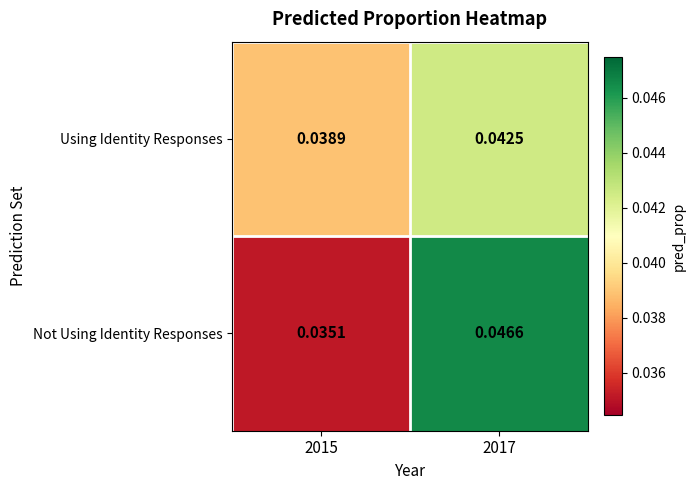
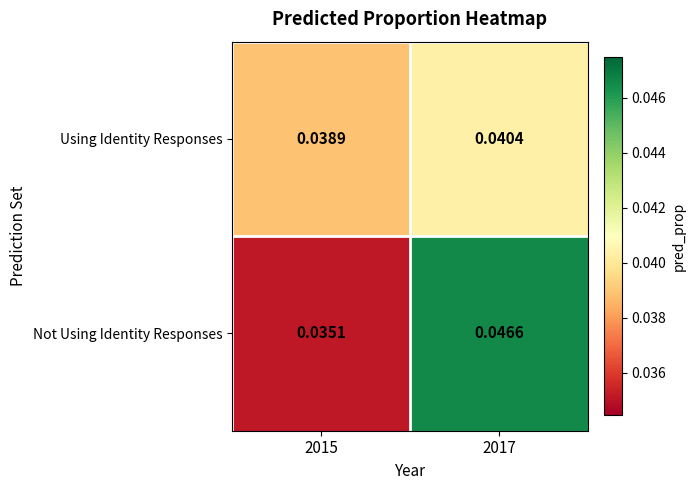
  {
    "Using Identity Responses": {
      "2015": 0.0389,
-     "2017": 0.0425
+     "2017": 0.0404
    },
    "Not Using Identity Responses": {
      "2015": 0.0351,
      "2017": 0.0466
    }
  }
